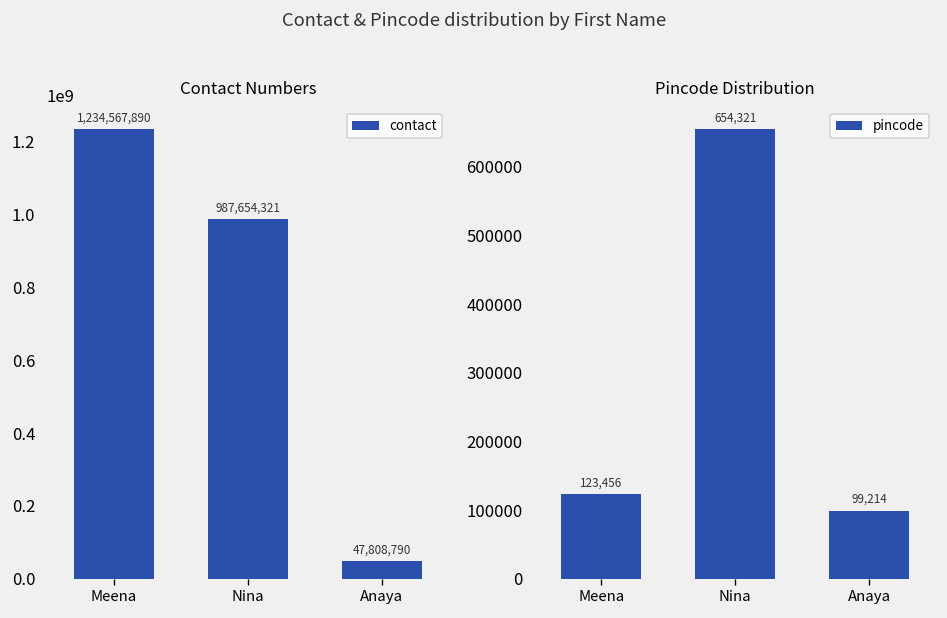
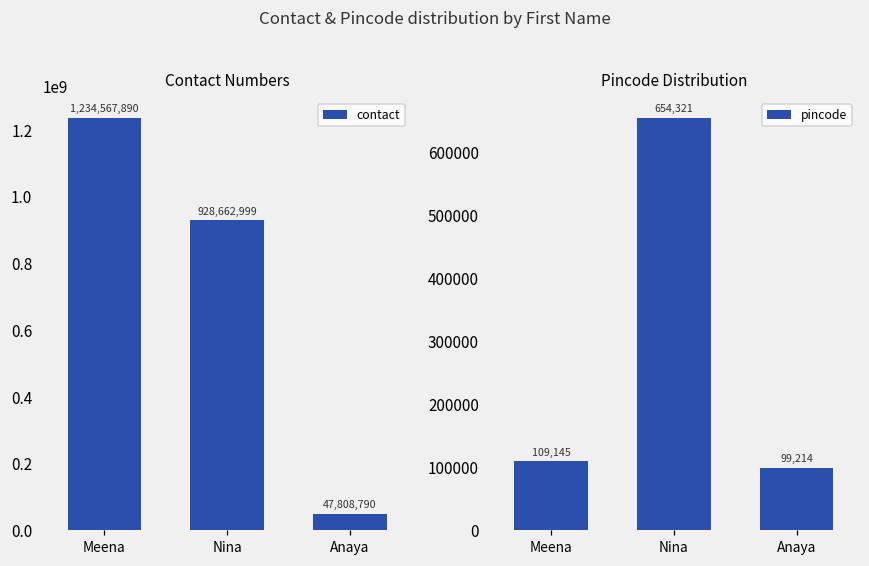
  {
    "Contact Numbers": {
      "Meena": "1,234,567,890",
-     "Nina": "987,654,321",
+     "Nina": "928,662,999",
      "Anaya": "47,808,790"
    },
    "Pincode Distribution": {
-     "Meena": "123,456",
+     "Meena": "109,145",
      "Nina": "654,321",
      "Anaya": "99,214"
    }
  }
